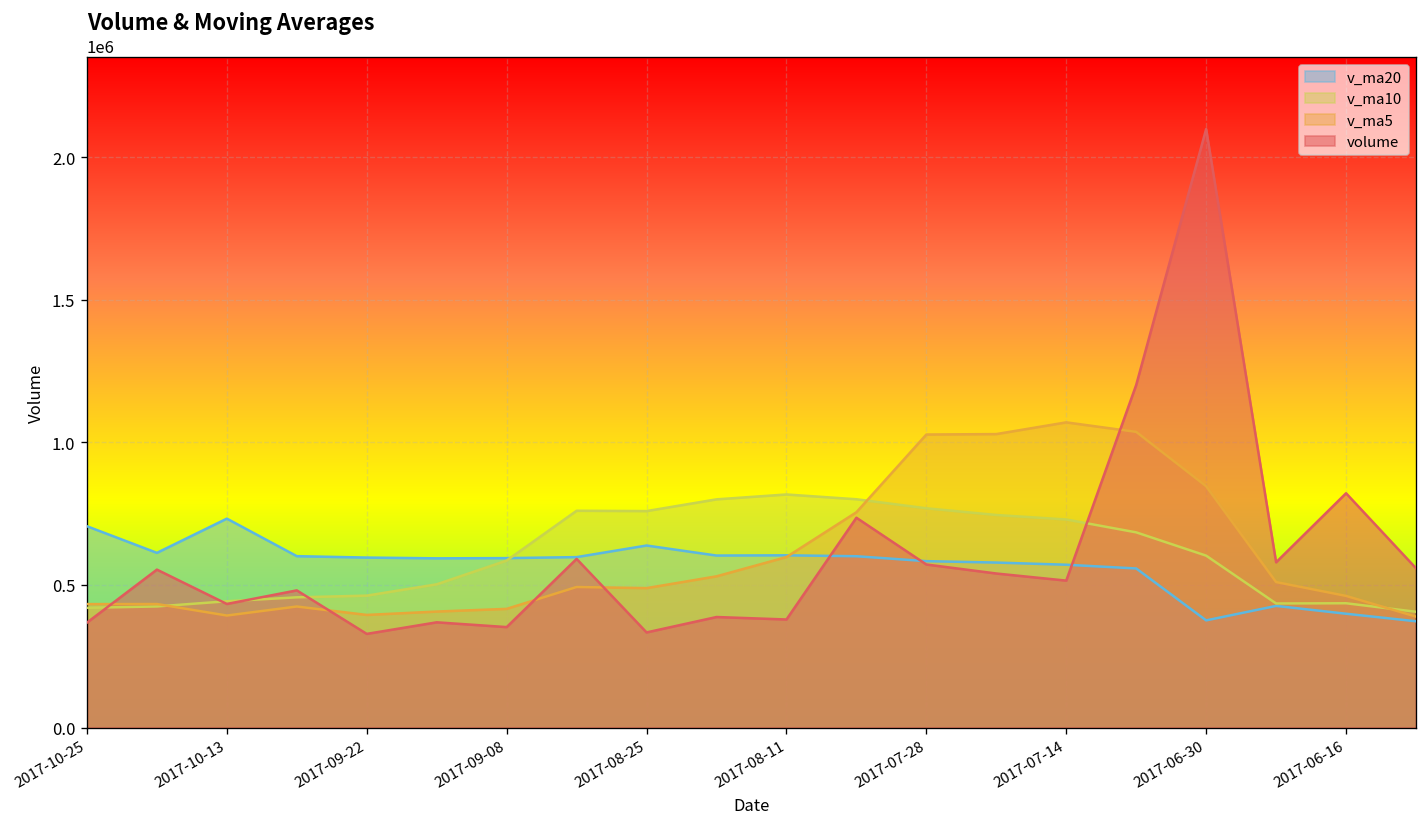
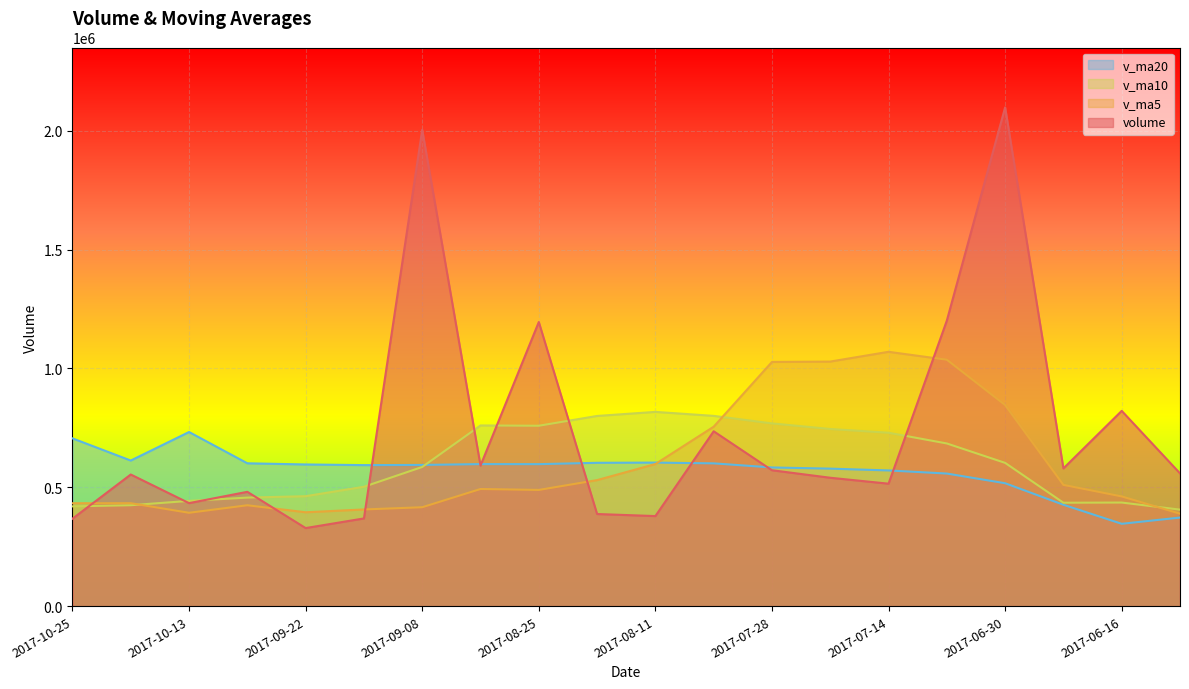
  {
    "v_ma20": {
      "2017-10-25": 710000,
      "2017-10-13": 730000,
      "2017-09-22": 600000,
-     "2017-08-25": 640000,
+     "2017-08-25": 600000,
      "2017-07-28": 580000,
      "2017-07-14": 570000,
-     "2017-06-30": 380000,
-     "2017-06-16": 400000
+     "2017-06-30": 520000,
+     "2017-06-16": 350000
    },
    "volume": {
      "2017-10-25": 370000,
      "2017-09-22": 330000,
-     "2017-09-08": 350000,
-     "2017-08-25": 330000,
+     "2017-09-08": 2000000,
+     "2017-08-25": 1200000,
      "2017-08-11": 380000,
      "2017-07-28": 570000,
      "2017-07-14": 520000,
      "2017-06-30": 2100000,
      "2017-06-16": 820000
    }
  }
